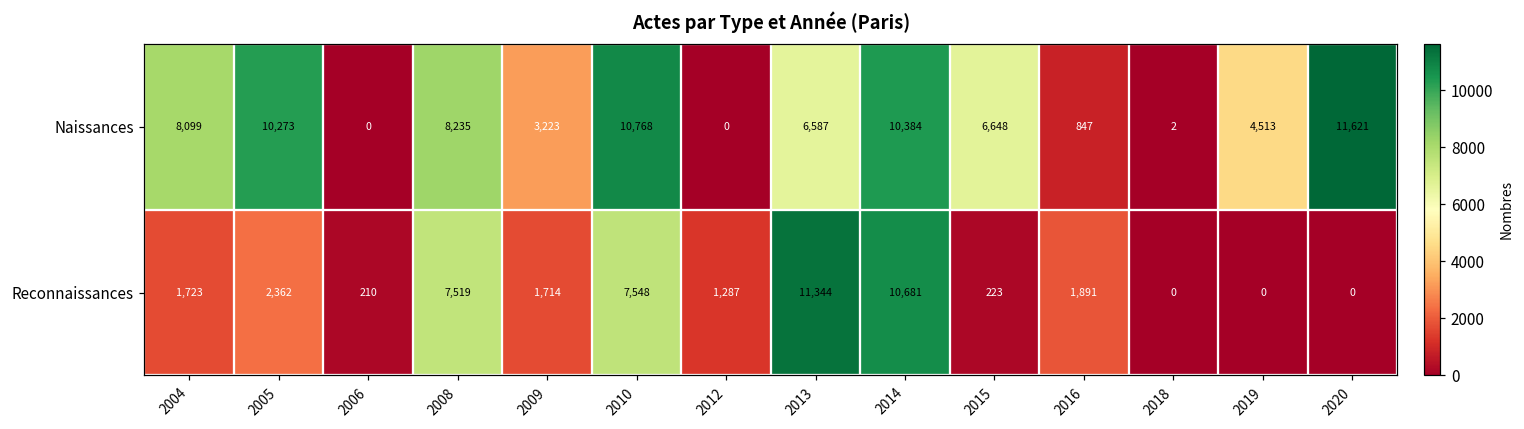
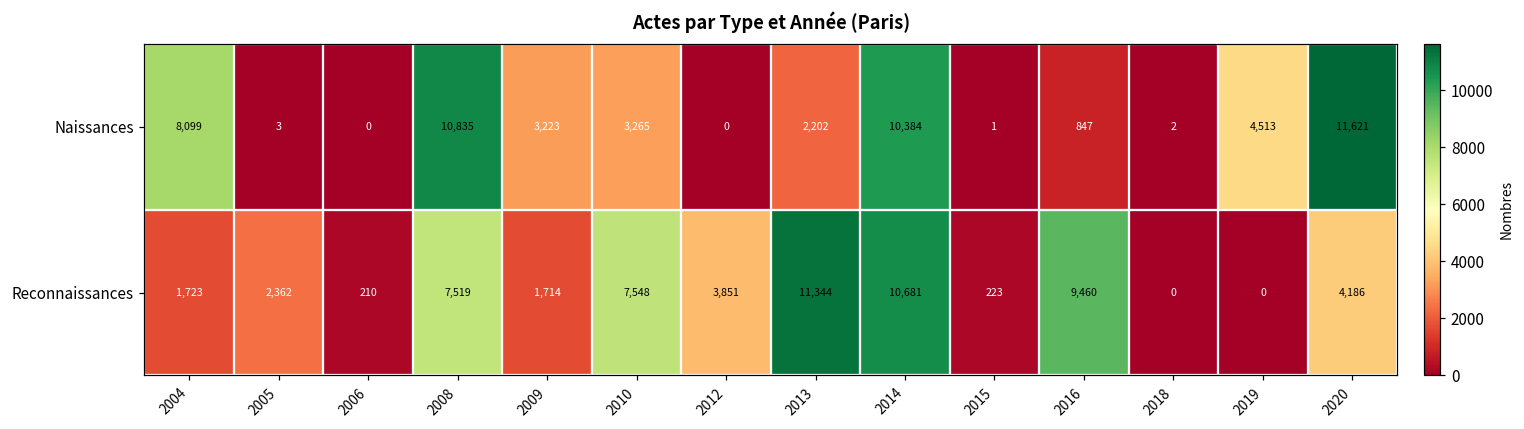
  {
    "Naissances": {
      "2004": "8,099",
-     "2005": "10,273",
+     "2005": "3",
      "2006": "0",
-     "2008": "8,235",
+     "2008": "10,835",
      "2009": "3,223",
-     "2010": "10,768",
+     "2010": "3,265",
      "2012": "0",
-     "2013": "6,587",
+     "2013": "2,202",
      "2014": "10,384",
-     "2015": "6,648",
+     "2015": "1",
      "2016": "847",
      "2018": "2",
      "2019": "4,513",
      "2020": "11,621"
    },
    "Reconnaissances": {
      "2004": "1,723",
      "2005": "2,362",
      "2006": "210",
      "2008": "7,519",
      "2009": "1,714",
      "2010": "7,548",
-     "2012": "1,287",
+     "2012": "3,851",
      "2013": "11,344",
      "2014": "10,681",
      "2015": "223",
-     "2016": "1,891",
+     "2016": "9,460",
      "2018": "0",
      "2019": "0",
-     "2020": "0"
+     "2020": "4,186"
    }
  }
